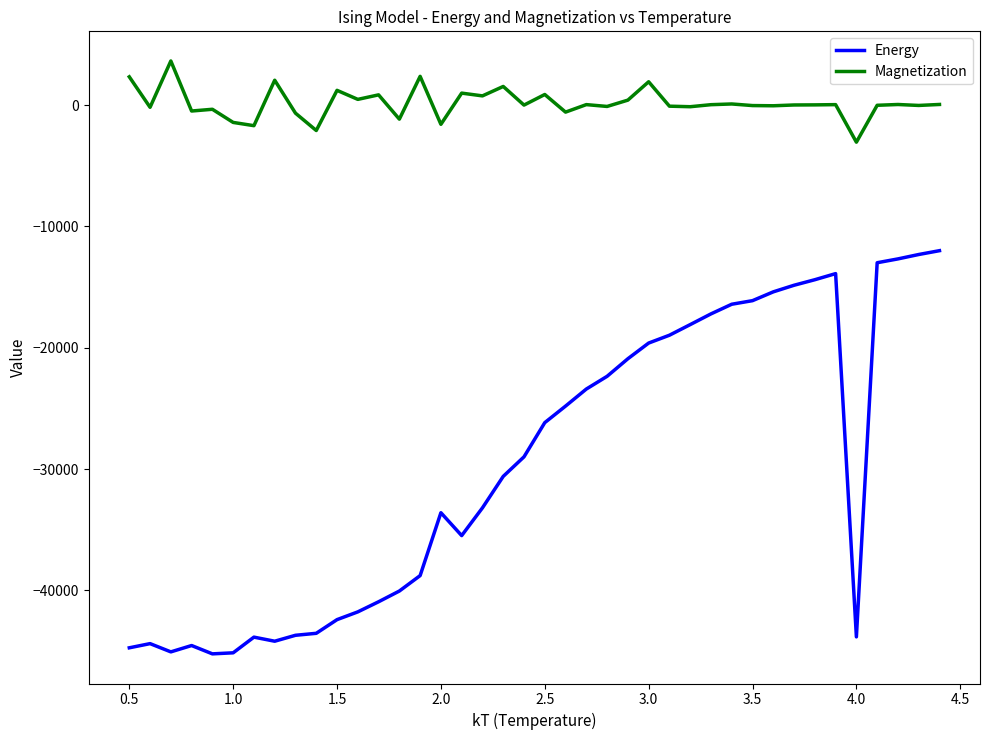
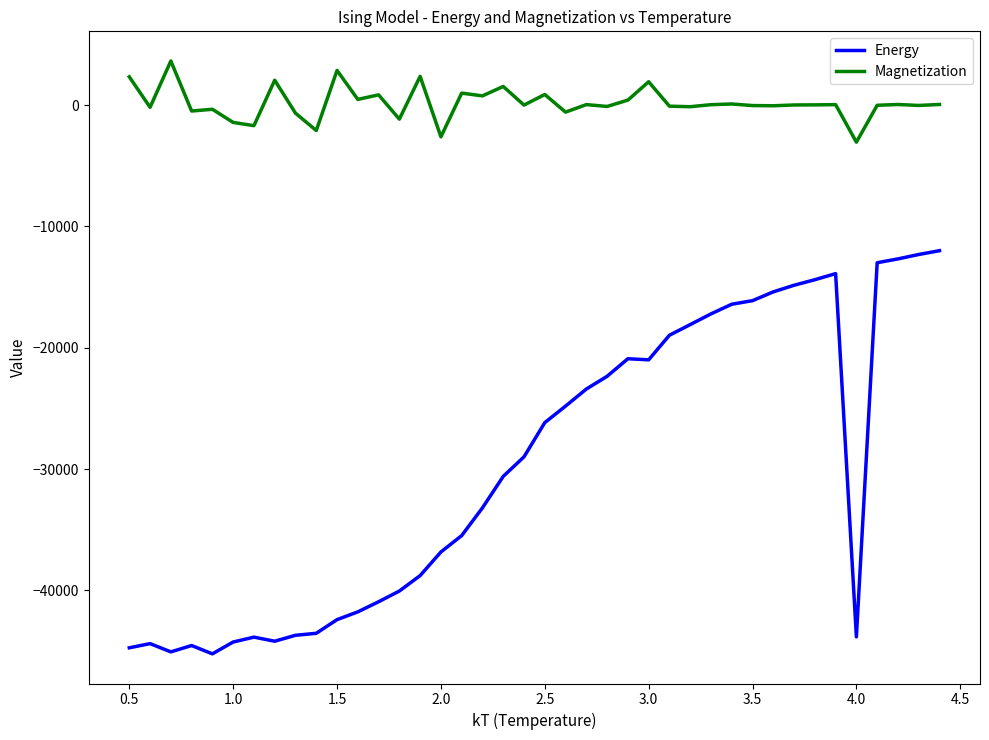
  {
    "Energy": {
      "0.5": -44700,
-     "1.0": -45100,
+     "1.0": -44200,
      "1.5": -42400,
-     "2.0": -33600,
+     "2.0": -36800,
      "2.5": -26200,
-     "3.0": -19600,
+     "3.0": -21000,
      "3.5": -16100,
      "4.0": -43800
    },
    "Magnetization": {
      "0.5": 2300,
      "1.0": -1400,
-     "1.5": 1200,
-     "2.0": -1600,
+     "1.5": 2900,
+     "2.0": -2600,
      "2.5": 900,
      "3.0": 1900,
      "3.5": 0,
      "4.0": -3100
    }
  }
